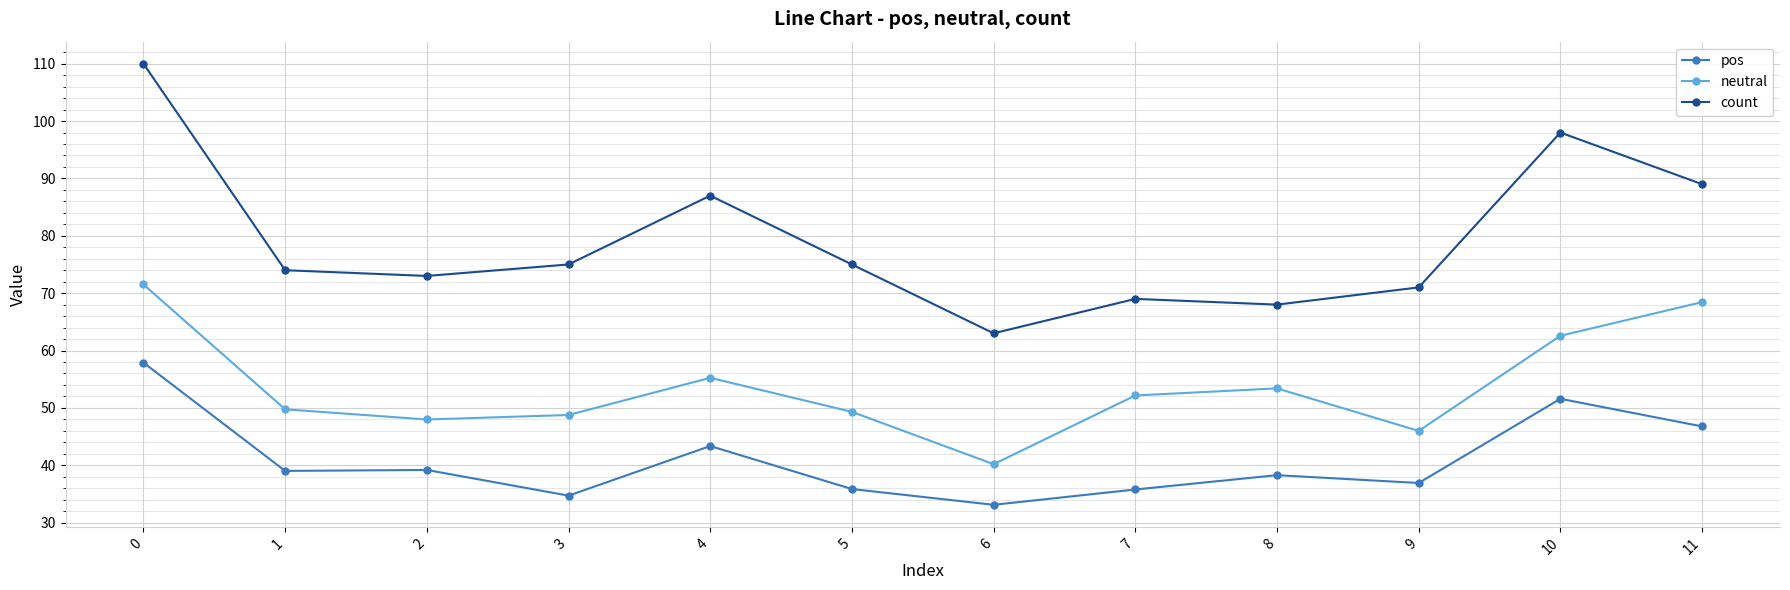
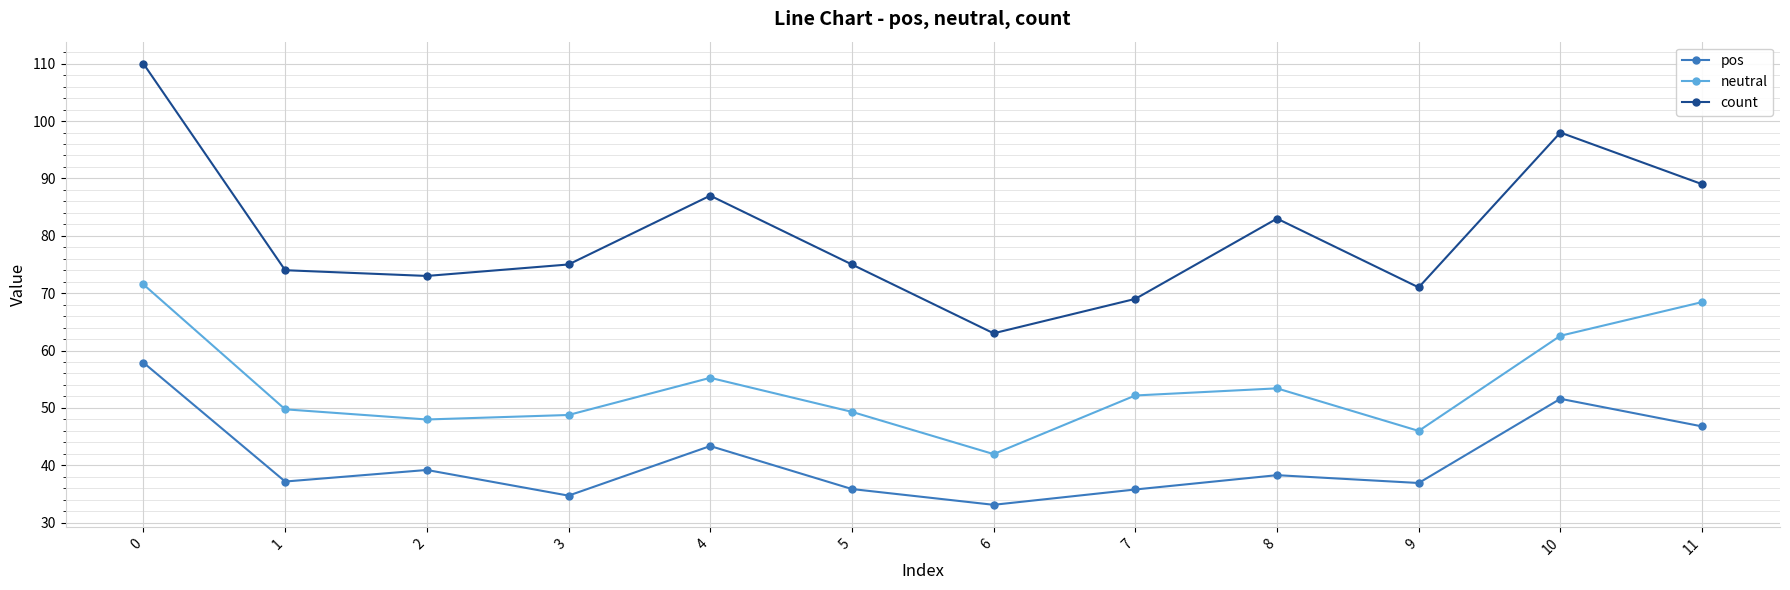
  {
    "pos": {
      "0": 58,
-     "1": 39,
+     "1": 37,
      "2": 39,
      "3": 35,
      "4": 43,
      "5": 36,
      "6": 33,
      "7": 36,
      "8": 38,
      "9": 37,
      "10": 52,
      "11": 47
    },
    "neutral": {
      "0": 72,
      "1": 50,
      "2": 48,
      "3": 49,
      "4": 55,
      "5": 49,
-     "6": 40,
+     "6": 42,
      "7": 52,
      "8": 53,
      "9": 46,
      "10": 63,
      "11": 68
    },
    "count": {
      "0": 110,
      "1": 74,
      "2": 73,
      "3": 75,
      "4": 87,
      "5": 75,
      "6": 63,
      "7": 69,
-     "8": 68,
+     "8": 83,
      "9": 71,
      "10": 98,
      "11": 89
    }
  }
